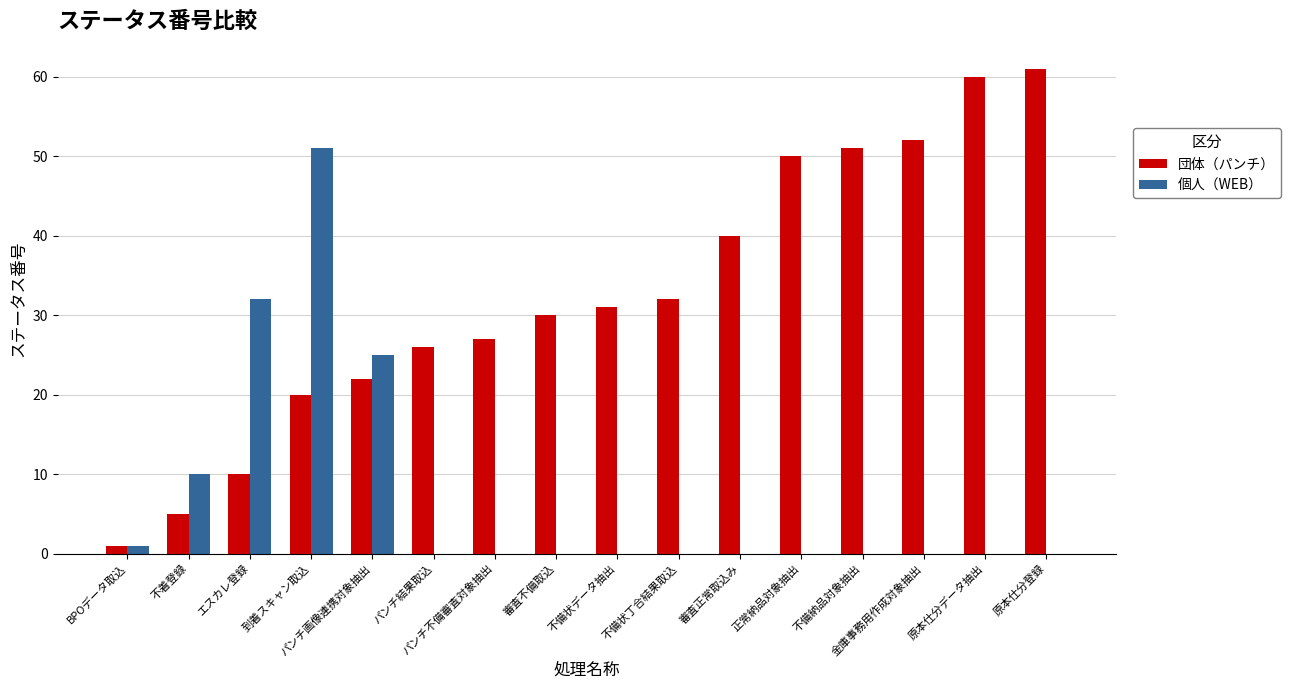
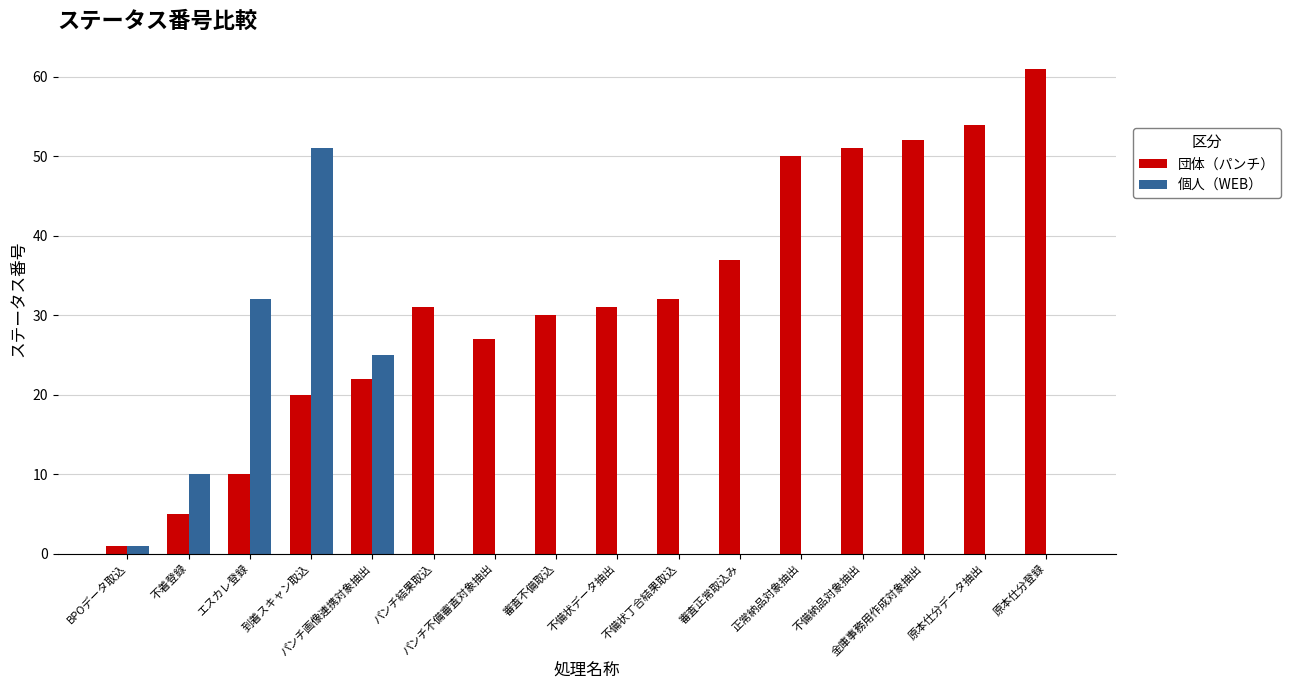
  {
    "団体（パンチ）": {
      "BPOデータ取込": 1,
      "不着登録": 5,
      "エスカレ登録": 10,
      "到着スキャン取込": 20,
      "パンチ画像連携対象抽出": 22,
-     "パンチ結果取込": 26,
+     "パンチ結果取込": 31,
      "パンチ不備審査対象抽出": 27,
      "審査不備取込": 30,
      "不備状データ抽出": 31,
      "不備状丁合結果取込": 32,
-     "審査正常取込み": 40,
+     "審査正常取込み": 37,
      "正常納品対象抽出": 50,
      "不備納品対象抽出": 51,
      "金庫事務用作成対象抽出": 52,
-     "原本仕分データ抽出": 60,
+     "原本仕分データ抽出": 54,
      "原本仕分登録": 61
    },
    "個人（WEB）": {
      "BPOデータ取込": 1,
      "不着登録": 10,
      "エスカレ登録": 32,
      "到着スキャン取込": 51,
      "パンチ画像連携対象抽出": 25,
      "パンチ結果取込": 0,
      "パンチ不備審査対象抽出": 0,
      "審査不備取込": 0,
      "不備状データ抽出": 0,
      "不備状丁合結果取込": 0,
      "審査正常取込み": 0,
      "正常納品対象抽出": 0,
      "不備納品対象抽出": 0,
      "金庫事務用作成対象抽出": 0,
      "原本仕分データ抽出": 0,
      "原本仕分登録": 0
    }
  }
